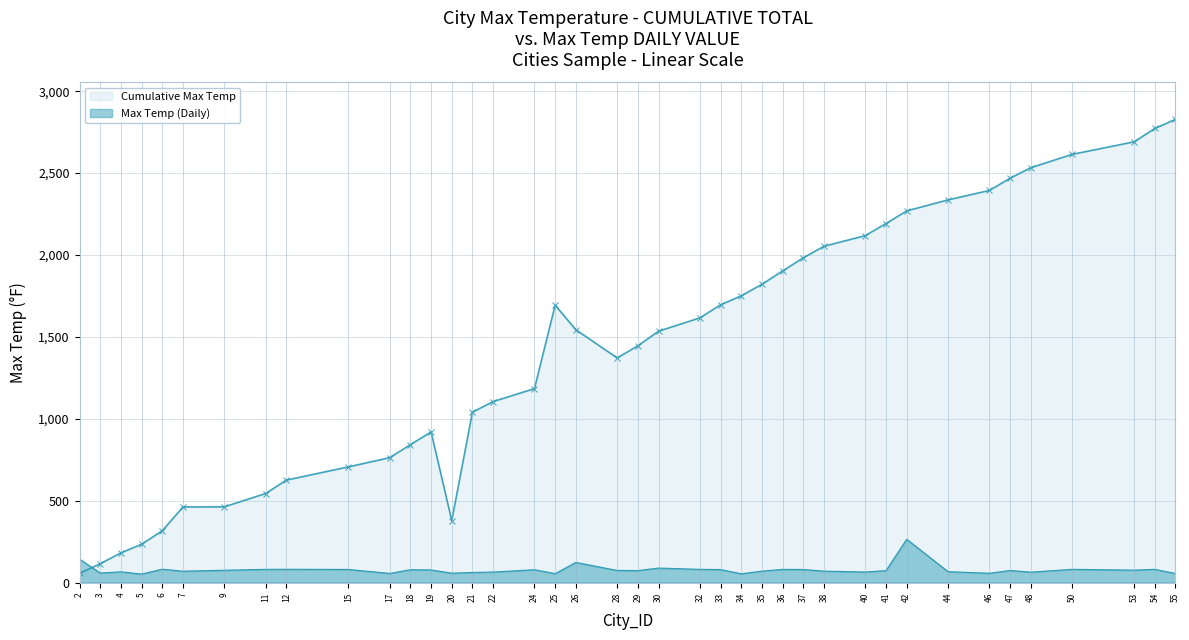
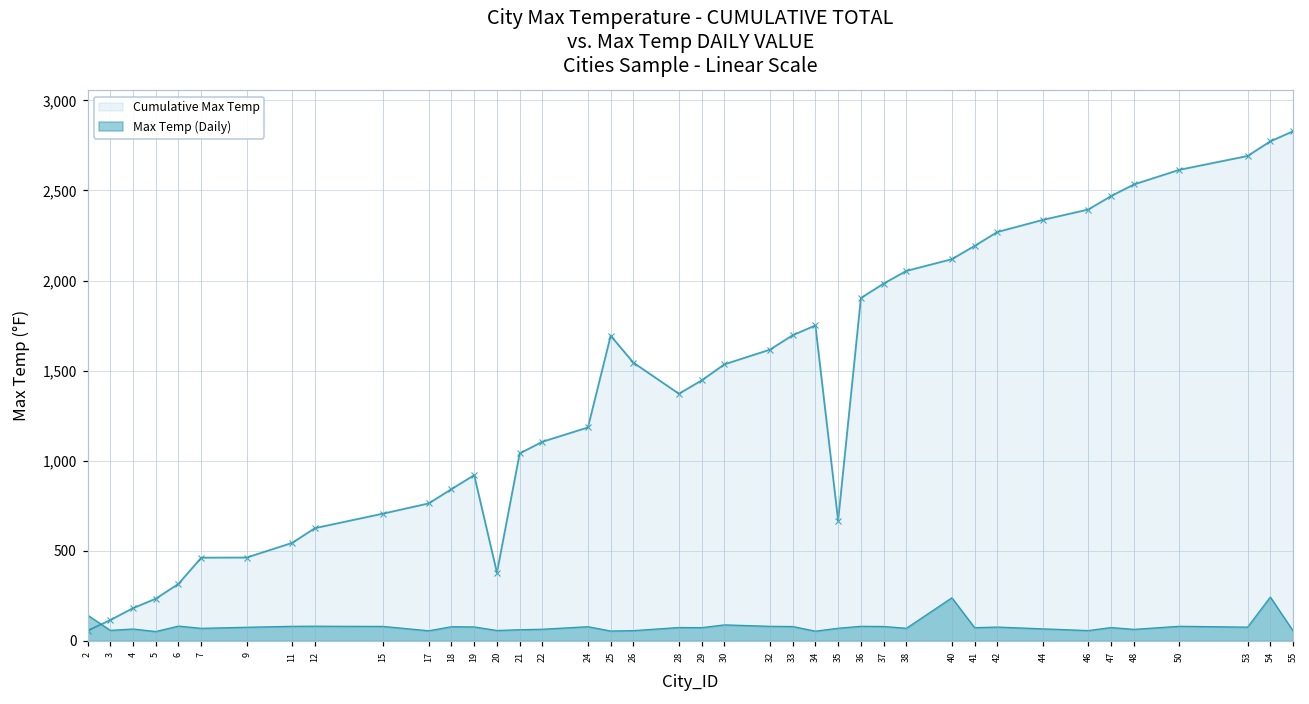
  {
    "Cumulative Max Temp": {
      "2": "60",
      "3": "120",
      "4": "180",
      "5": "230",
      "6": "320",
      "7": "460",
      "9": "460",
      "11": "540",
      "12": "630",
      "15": "710",
      "17": "760",
      "18": "840",
      "19": "920",
      "20": "380",
      "21": "1,040",
      "22": "1,110",
      "24": "1,180",
      "25": "1,690",
      "26": "1,540",
      "28": "1,370",
      "29": "1,450",
      "30": "1,530",
      "32": "1,620",
      "33": "1,700",
      "34": "1,750",
-     "35": "1,820",
+     "35": "670",
      "36": "1,900",
      "37": "1,980",
      "38": "2,050",
      "40": "2,120",
      "41": "2,190",
      "42": "2,270",
      "44": "2,340",
      "46": "2,390",
      "47": "2,470",
      "48": "2,530",
      "50": "2,610",
      "53": "2,690",
      "54": "2,770",
      "55": "2,830"
    },
    "Max Temp (Daily)": {
      "2": "140",
      "3": "60",
      "4": "70",
      "5": "50",
      "6": "80",
      "7": "70",
      "9": "80",
      "11": "80",
      "12": "80",
      "15": "80",
      "17": "60",
      "18": "80",
      "19": "80",
      "20": "60",
      "21": "60",
      "22": "60",
      "24": "80",
      "25": "60",
-     "26": "120",
+     "26": "60",
      "28": "70",
      "29": "70",
      "30": "90",
      "32": "80",
      "33": "80",
      "34": "50",
      "35": "70",
      "36": "80",
      "37": "80",
      "38": "70",
-     "40": "70",
+     "40": "240",
      "41": "70",
-     "42": "270",
+     "42": "80",
      "44": "70",
      "46": "60",
      "47": "70",
      "48": "60",
      "50": "80",
      "53": "80",
-     "54": "80",
+     "54": "240",
      "55": "60"
    }
  }
